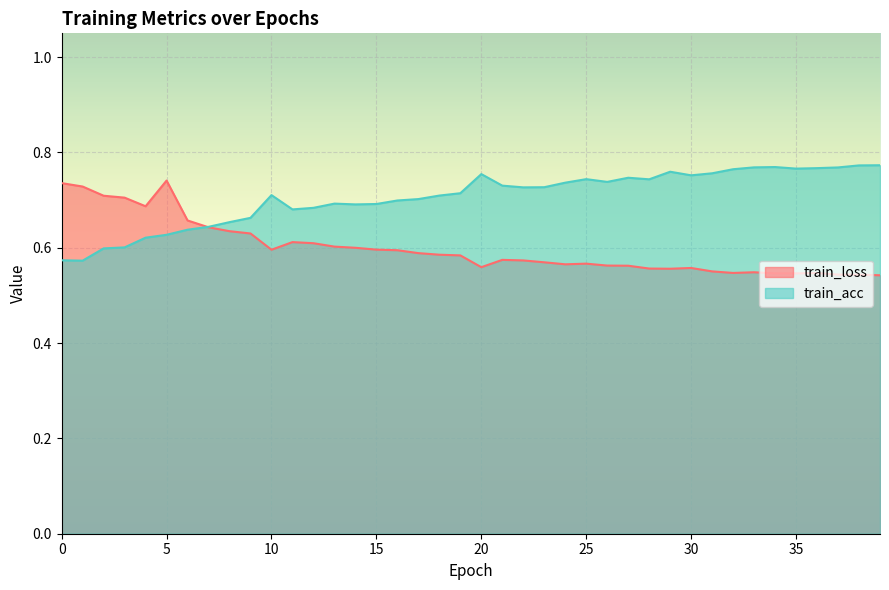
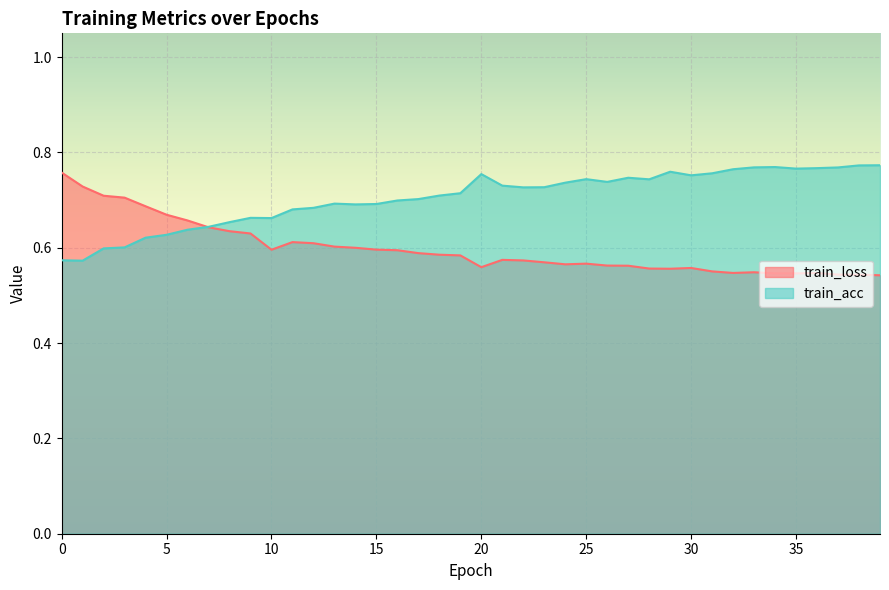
  {
    "train_loss": {
-     "0": 0.74,
-     "5": 0.74,
+     "0": 0.76,
+     "5": 0.67,
      "10": 0.60,
      "15": 0.60,
      "20": 0.56,
      "25": 0.57,
      "30": 0.56
    },
    "train_acc": {
      "0": 0.57,
      "5": 0.63,
-     "10": 0.71,
+     "10": 0.66,
      "15": 0.69,
      "20": 0.75,
      "25": 0.74,
      "30": 0.75,
      "35": 0.77
    }
  }
